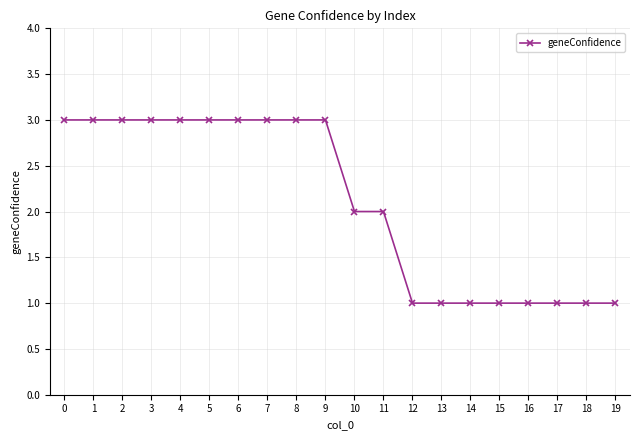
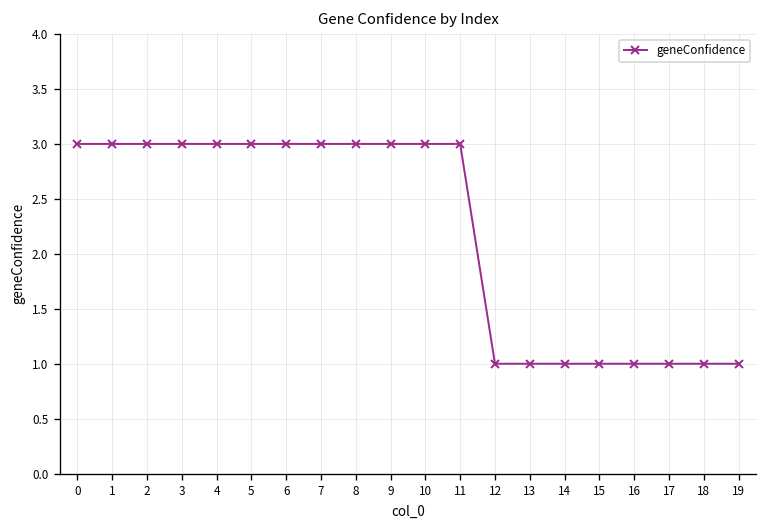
  {
    "0": 3,
    "1": 3,
    "2": 3,
    "3": 3,
    "4": 3,
    "5": 3,
    "6": 3,
    "7": 3,
    "8": 3,
    "9": 3,
-   "10": 2,
-   "11": 2,
+   "10": 3,
+   "11": 3,
    "12": 1,
    "13": 1,
    "14": 1,
    "15": 1,
    "16": 1,
    "17": 1,
    "18": 1,
    "19": 1
  }
